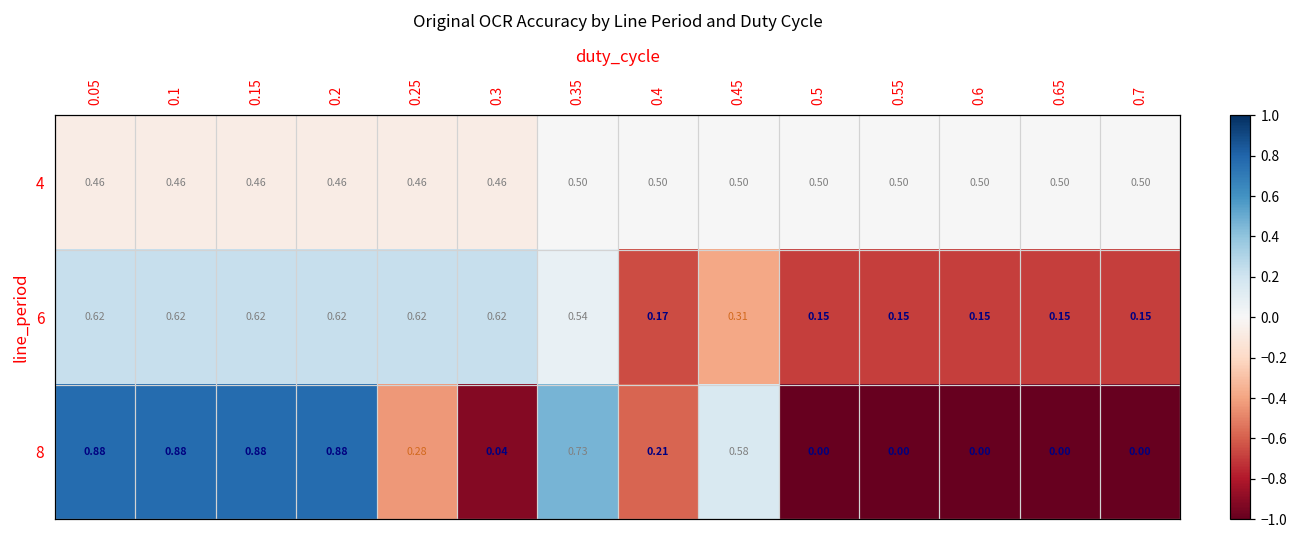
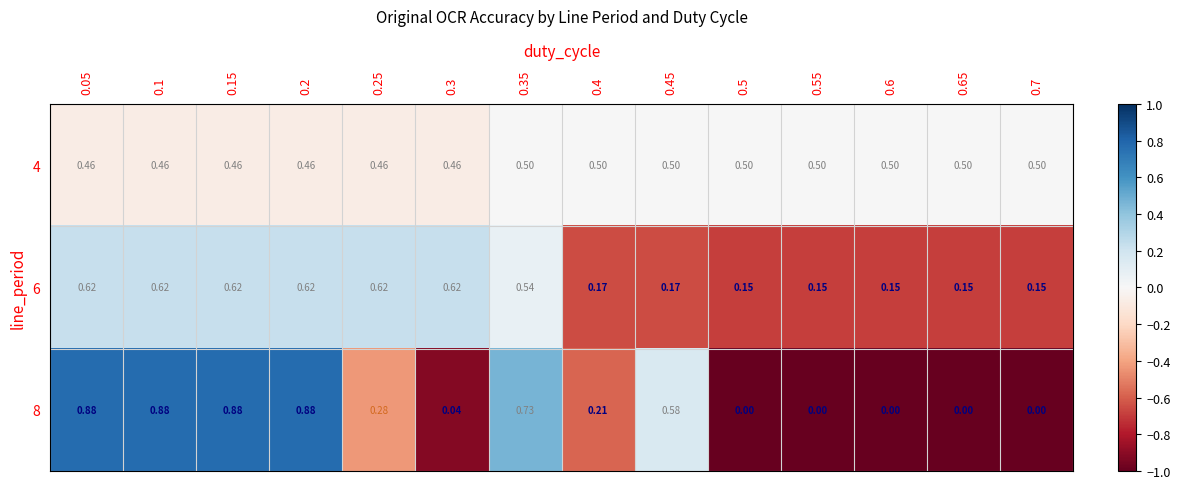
  {
    "4": {
      "0.05": 0.46,
      "0.1": 0.46,
      "0.15": 0.46,
      "0.2": 0.46,
      "0.25": 0.46,
      "0.3": 0.46,
      "0.35": 0.50,
      "0.4": 0.50,
      "0.45": 0.50,
      "0.5": 0.50,
      "0.55": 0.50,
      "0.6": 0.50,
      "0.65": 0.50,
      "0.7": 0.50
    },
    "6": {
      "0.05": 0.62,
      "0.1": 0.62,
      "0.15": 0.62,
      "0.2": 0.62,
      "0.25": 0.62,
      "0.3": 0.62,
      "0.35": 0.54,
      "0.4": 0.17,
-     "0.45": 0.31,
+     "0.45": 0.17,
      "0.5": 0.15,
      "0.55": 0.15,
      "0.6": 0.15,
      "0.65": 0.15,
      "0.7": 0.15
    },
    "8": {
      "0.05": 0.88,
      "0.1": 0.88,
      "0.15": 0.88,
      "0.2": 0.88,
      "0.25": 0.28,
      "0.3": 0.04,
      "0.35": 0.73,
      "0.4": 0.21,
      "0.45": 0.58,
      "0.5": 0.00,
      "0.55": 0.00,
      "0.6": 0.00,
      "0.65": 0.00,
      "0.7": 0.00
    }
  }
